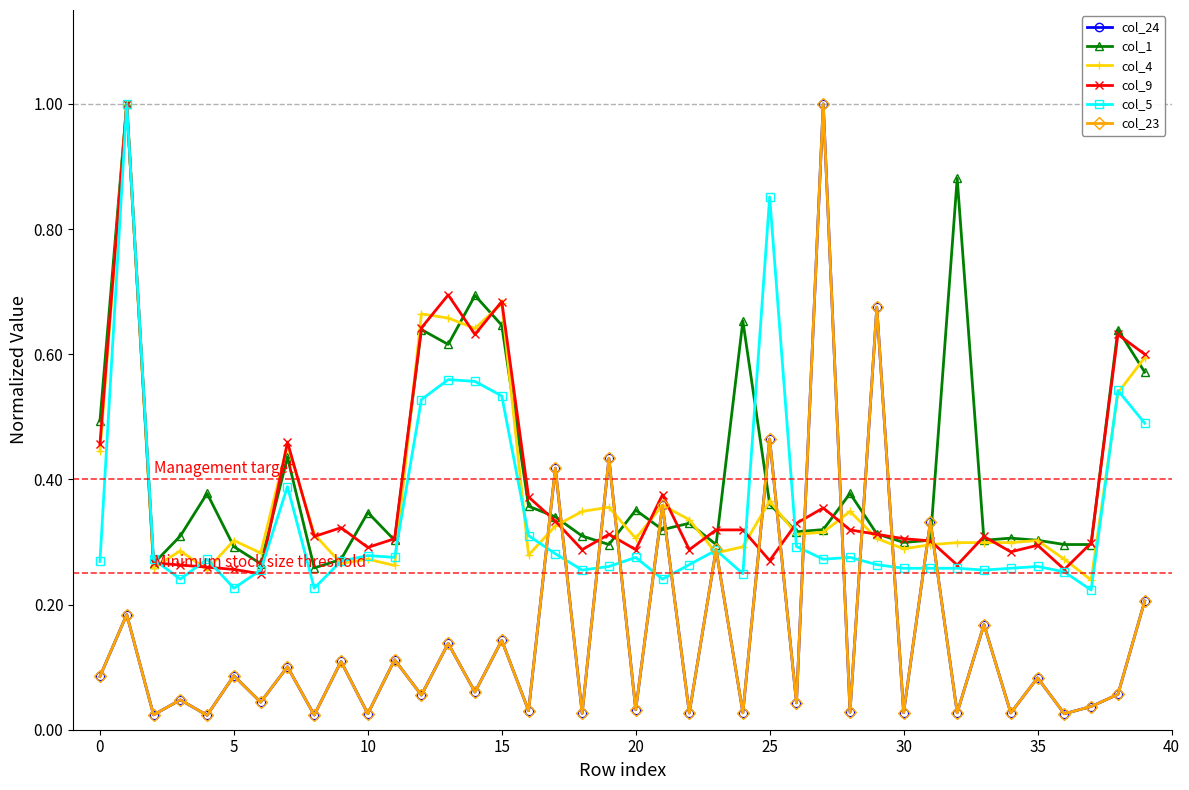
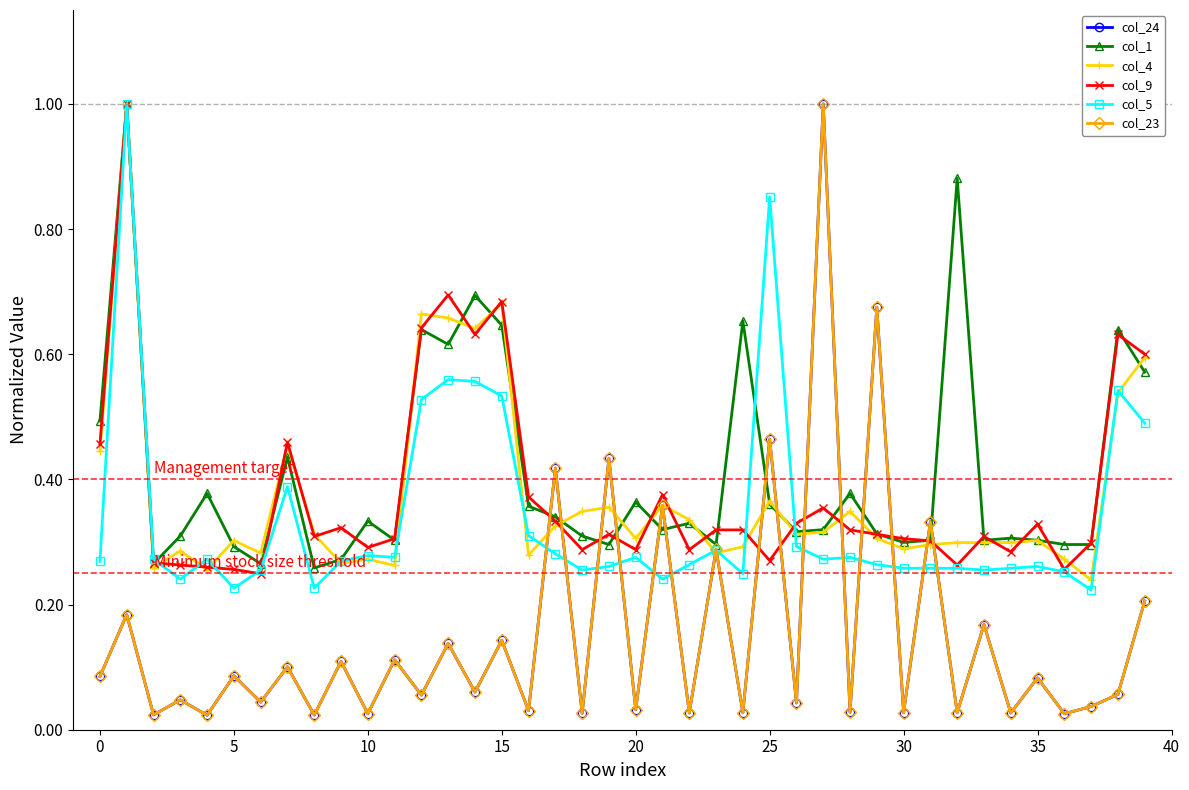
  {
    "col_1": {
      "0": 0.49,
      "5": 0.29,
-     "10": 0.35,
+     "10": 0.33,
      "15": 0.65,
-     "20": 0.35,
+     "20": 0.36,
      "25": 0.36,
      "30": 0.30
    },
    "col_9": {
      "0": 0.46,
      "5": 0.26,
      "10": 0.29,
      "20": 0.29,
      "25": 0.27,
      "30": 0.31,
-     "35": 0.29
+     "35": 0.33
    },
    "col_5": {
      "0": 0.27,
      "5": 0.23,
      "10": 0.28,
      "15": 0.53,
      "20": 0.28,
      "25": 0.85,
      "30": 0.26,
      "35": 0.26
    }
  }
